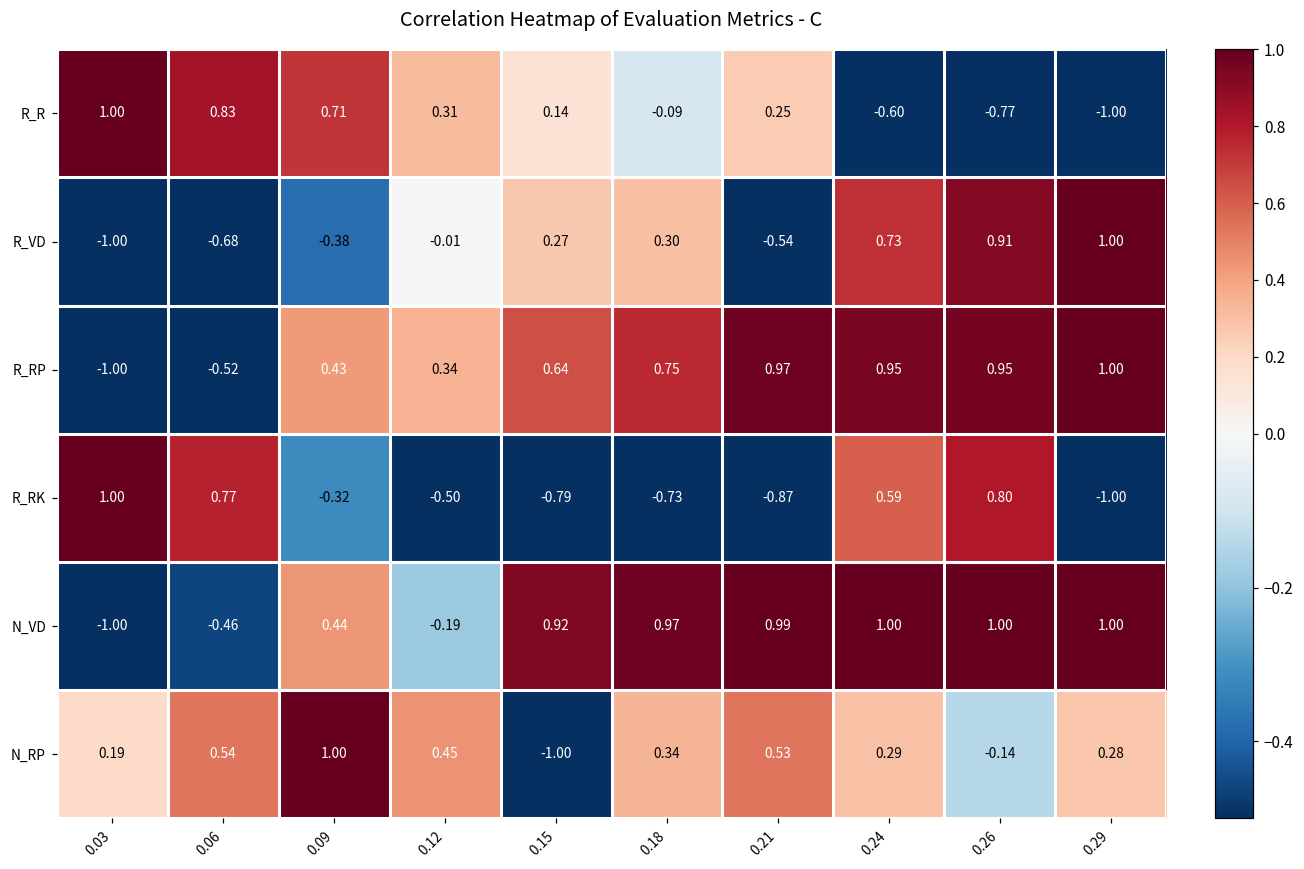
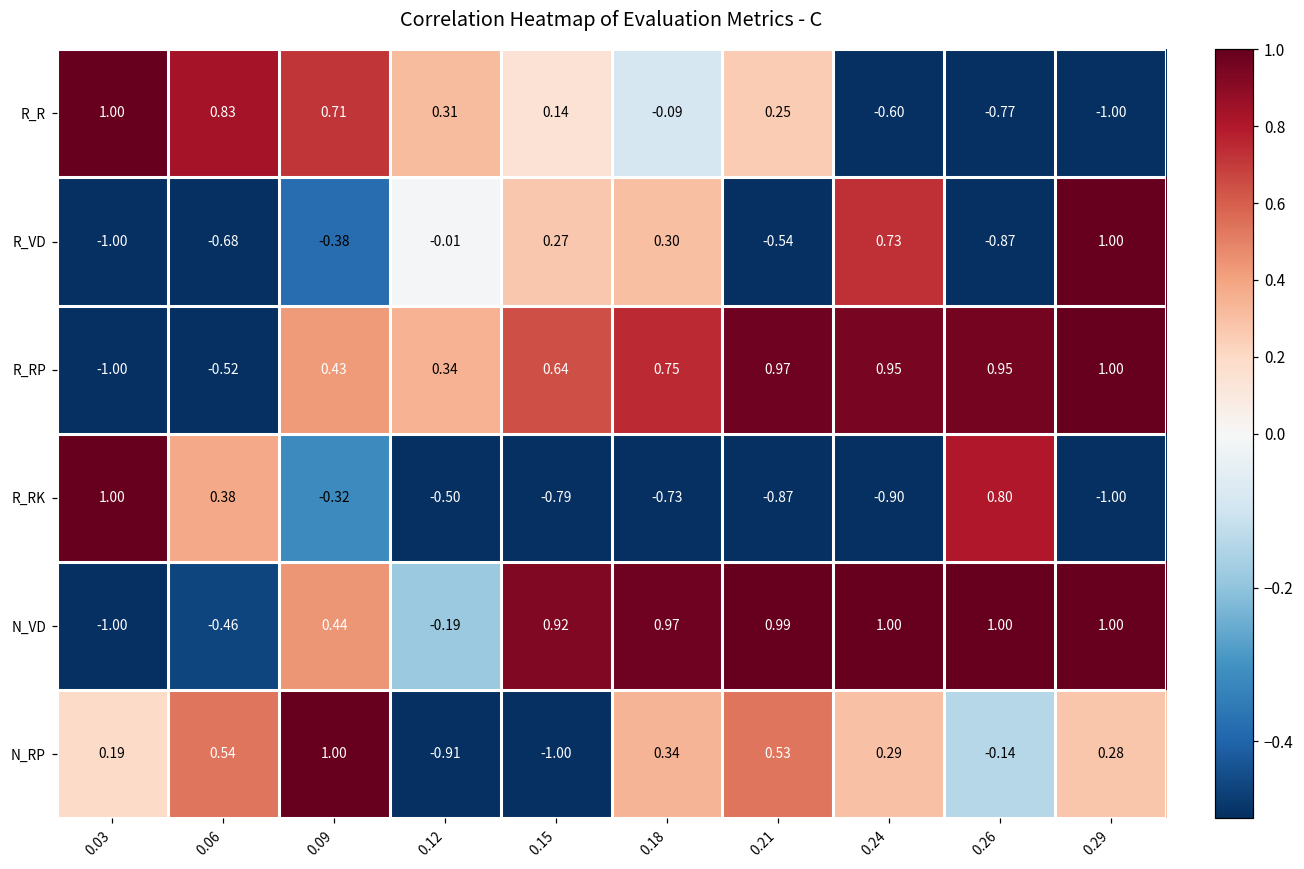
  {
    "R_R": {
      "0.03": 1.00,
      "0.06": 0.83,
      "0.09": 0.71,
      "0.12": 0.31,
      "0.15": 0.14,
      "0.18": -0.09,
      "0.21": 0.25,
      "0.24": -0.60,
      "0.26": -0.77,
      "0.29": -1.00
    },
    "R_VD": {
      "0.03": -1.00,
      "0.06": -0.68,
      "0.09": -0.38,
      "0.12": -0.01,
      "0.15": 0.27,
      "0.18": 0.30,
      "0.21": -0.54,
      "0.24": 0.73,
-     "0.26": 0.91,
+     "0.26": -0.87,
      "0.29": 1.00
    },
    "R_RP": {
      "0.03": -1.00,
      "0.06": -0.52,
      "0.09": 0.43,
      "0.12": 0.34,
      "0.15": 0.64,
      "0.18": 0.75,
      "0.21": 0.97,
      "0.24": 0.95,
      "0.26": 0.95,
      "0.29": 1.00
    },
    "R_RK": {
      "0.03": 1.00,
-     "0.06": 0.77,
+     "0.06": 0.38,
      "0.09": -0.32,
      "0.12": -0.50,
      "0.15": -0.79,
      "0.18": -0.73,
      "0.21": -0.87,
-     "0.24": 0.59,
+     "0.24": -0.90,
      "0.26": 0.80,
      "0.29": -1.00
    },
    "N_VD": {
      "0.03": -1.00,
      "0.06": -0.46,
      "0.09": 0.44,
      "0.12": -0.19,
      "0.15": 0.92,
      "0.18": 0.97,
      "0.21": 0.99,
      "0.24": 1.00,
      "0.26": 1.00,
      "0.29": 1.00
    },
    "N_RP": {
      "0.03": 0.19,
      "0.06": 0.54,
      "0.09": 1.00,
-     "0.12": 0.45,
+     "0.12": -0.91,
      "0.15": -1.00,
      "0.18": 0.34,
      "0.21": 0.53,
      "0.24": 0.29,
      "0.26": -0.14,
      "0.29": 0.28
    }
  }
